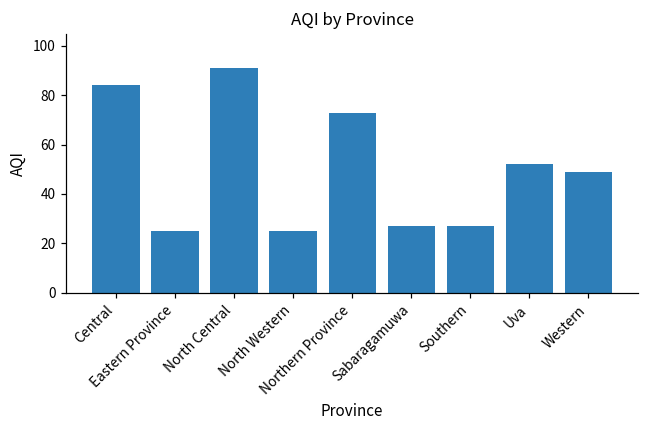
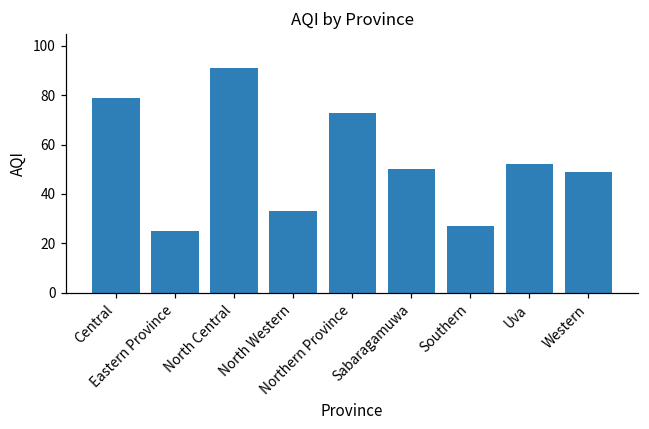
  {
-   "Central": 84,
+   "Central": 79,
    "Eastern Province": 25,
    "North Central": 91,
-   "North Western": 25,
+   "North Western": 33,
    "Northern Province": 73,
-   "Sabaragamuwa": 27,
+   "Sabaragamuwa": 50,
    "Southern": 27,
    "Uva": 52,
    "Western": 49
  }
